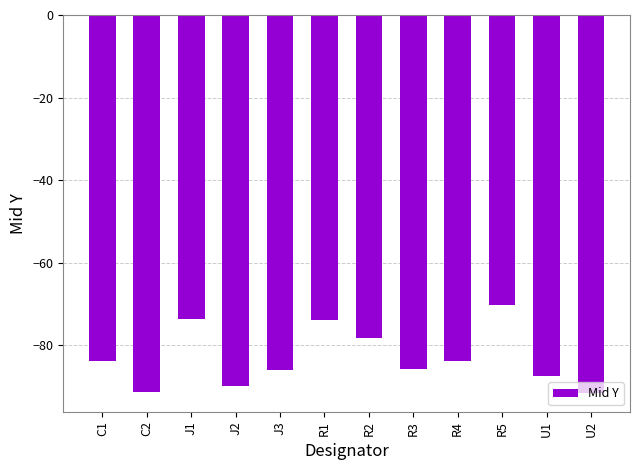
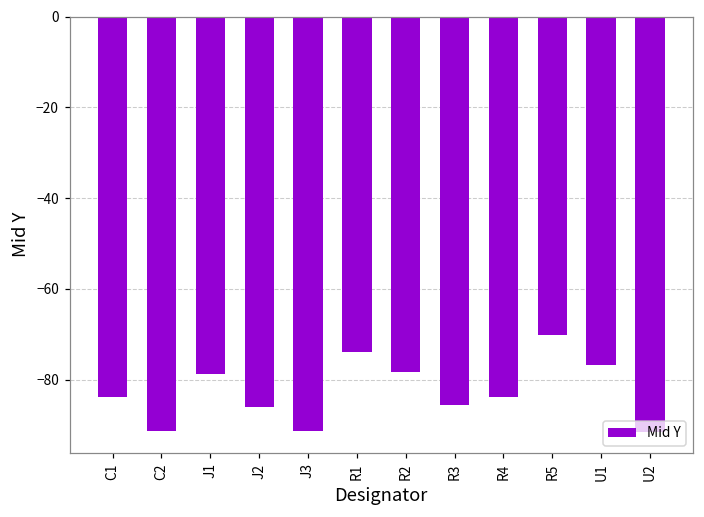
  {
    "C1": -84,
    "C2": -91,
-   "J1": -74,
-   "J2": -90,
-   "J3": -86,
+   "J1": -79,
+   "J2": -86,
+   "J3": -91,
    "R1": -74,
    "R2": -78,
    "R3": -86,
    "R4": -84,
    "R5": -70,
-   "U1": -88
+   "U1": -77
  }
